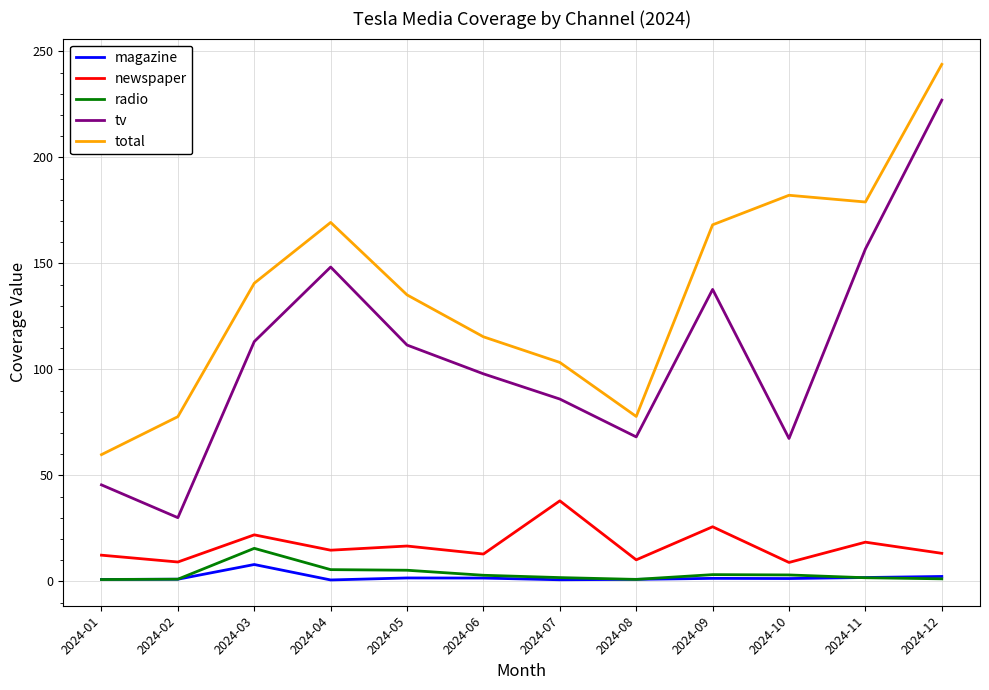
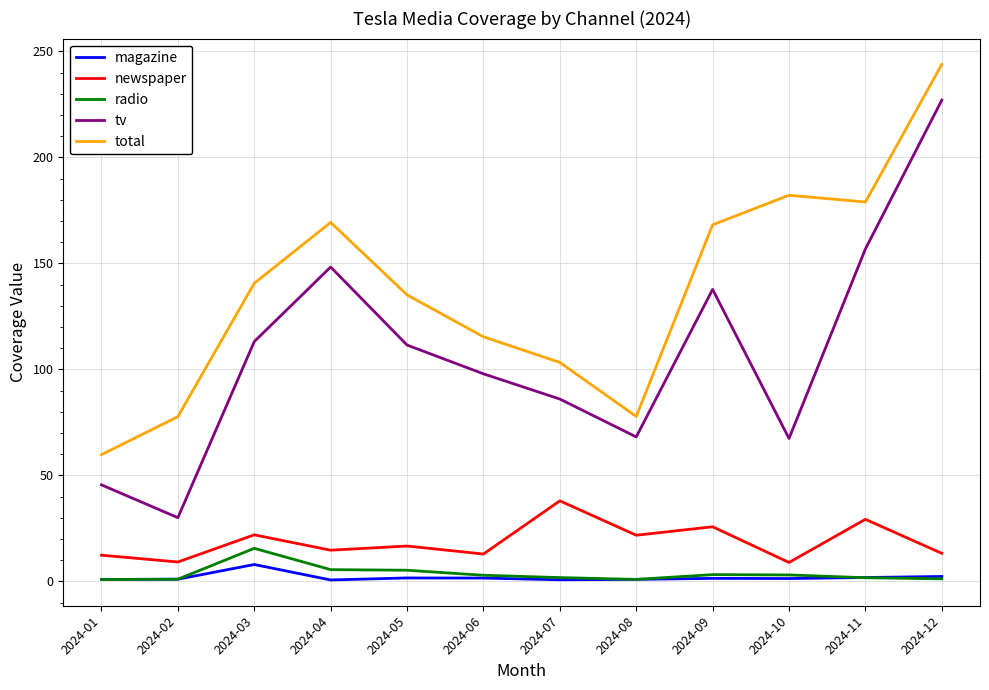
  {
    "magazine": {
      "2024-03": 8,
      "2024-04": 1,
      "2024-05": 2,
      "2024-06": 2,
      "2024-09": 1,
      "2024-10": 1
    },
    "newspaper": {
      "2024-01": 12,
      "2024-02": 9,
      "2024-03": 22,
      "2024-04": 15,
      "2024-05": 17,
      "2024-06": 13,
      "2024-07": 38,
-     "2024-08": 10,
+     "2024-08": 22,
      "2024-09": 26,
      "2024-10": 9,
-     "2024-11": 19,
+     "2024-11": 29,
      "2024-12": 13
    },
    "radio": {
      "2024-03": 16,
      "2024-04": 6,
      "2024-05": 5,
      "2024-06": 3,
      "2024-09": 3,
      "2024-10": 3
    },
    "tv": {
      "2024-01": 46,
      "2024-02": 30,
      "2024-03": 113,
      "2024-04": 148,
      "2024-05": 112,
      "2024-06": 98,
      "2024-07": 86,
      "2024-08": 68,
      "2024-09": 138,
      "2024-10": 67,
      "2024-11": 157,
      "2024-12": 227
    },
    "total": {
      "2024-01": 60,
      "2024-02": 78,
      "2024-03": 141,
      "2024-04": 169,
      "2024-05": 135,
      "2024-06": 115,
      "2024-07": 103,
      "2024-08": 78,
      "2024-09": 168,
      "2024-10": 182,
      "2024-11": 179,
      "2024-12": 244
    }
  }
